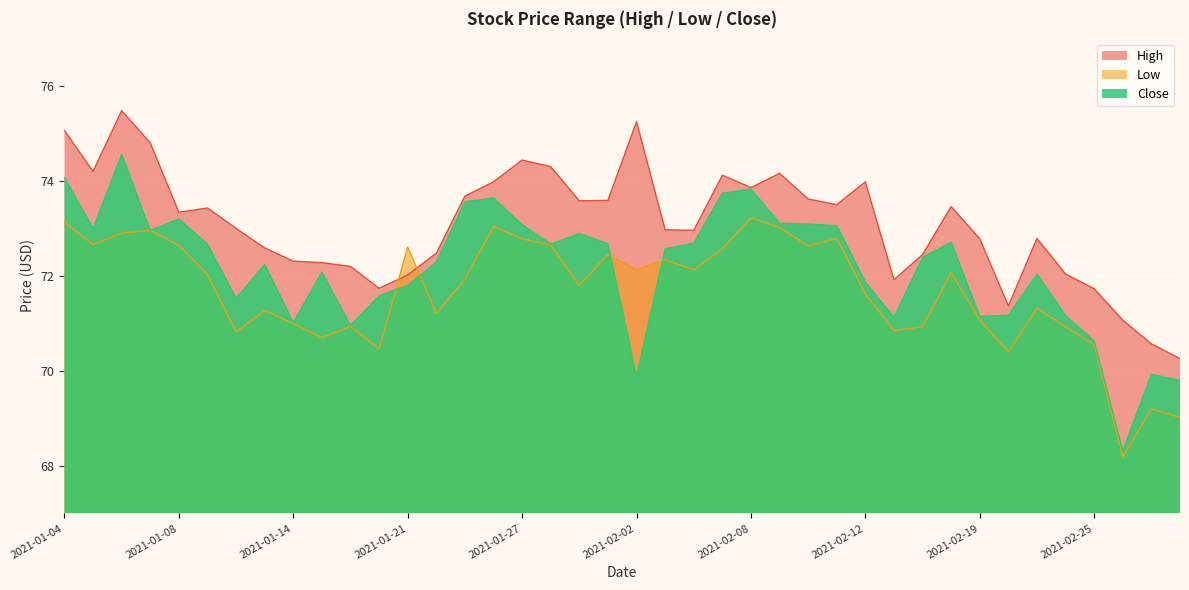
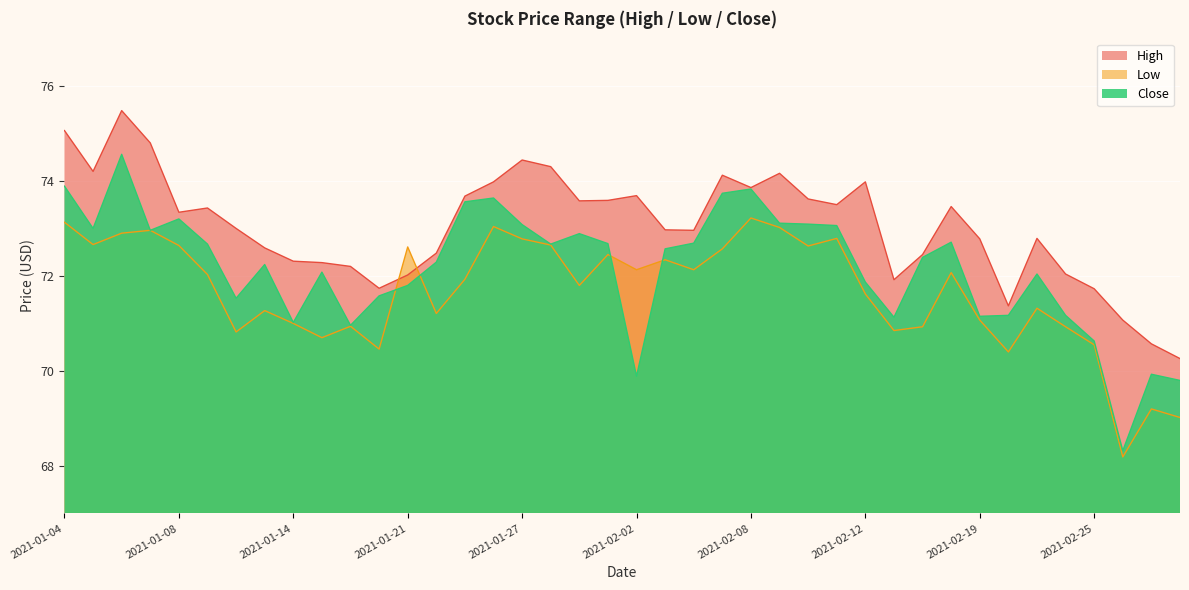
  {
    "High": {
      "2021-01-04": 75.1,
      "2021-01-08": 73.3,
      "2021-01-14": 72.3,
      "2021-01-21": 72.0,
      "2021-01-27": 74.4,
-     "2021-02-02": 75.3,
+     "2021-02-02": 73.7,
      "2021-02-12": 74.0,
      "2021-02-19": 72.8,
      "2021-02-25": 71.7
    },
    "Low": {
      "2021-01-04": 73.1,
      "2021-01-08": 72.6,
      "2021-01-21": 72.6,
      "2021-01-27": 72.8,
      "2021-02-02": 72.1,
      "2021-02-08": 73.2,
      "2021-02-12": 71.6,
      "2021-02-19": 71.1,
      "2021-02-25": 70.6
    },
    "Close": {
-     "2021-01-04": 74.1,
+     "2021-01-04": 73.9,
      "2021-01-08": 73.2,
      "2021-01-21": 71.8,
      "2021-01-27": 73.1,
      "2021-02-02": 69.9,
      "2021-02-12": 71.9,
      "2021-02-19": 71.2,
      "2021-02-25": 70.6
    }
  }
